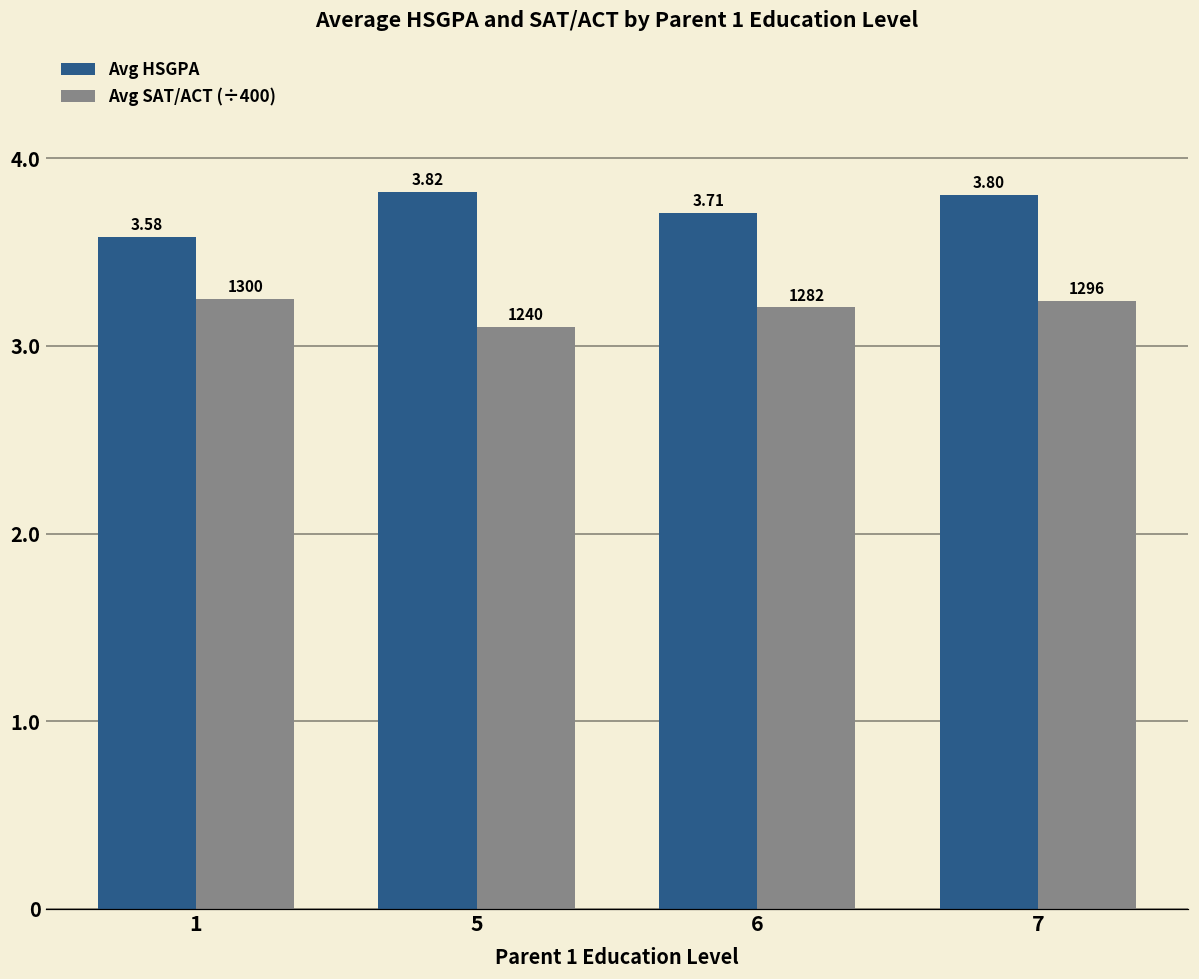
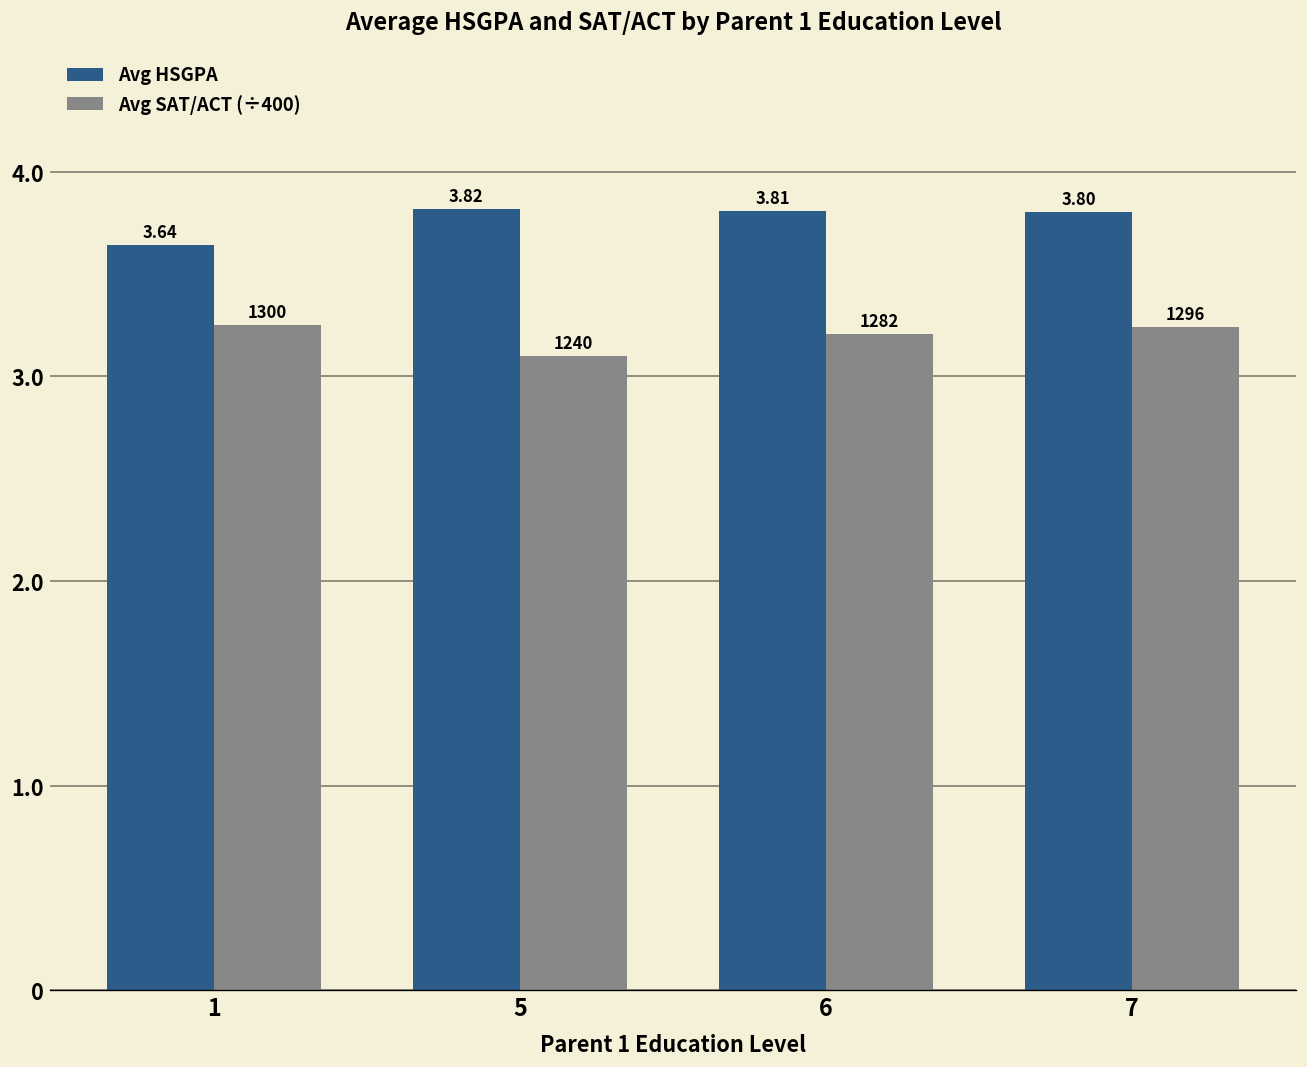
  {
    "Avg HSGPA": {
-     "1": 3.58,
+     "1": 3.64,
      "5": 3.82,
-     "6": 3.71,
+     "6": 3.81,
      "7": 3.80
    }
  }
